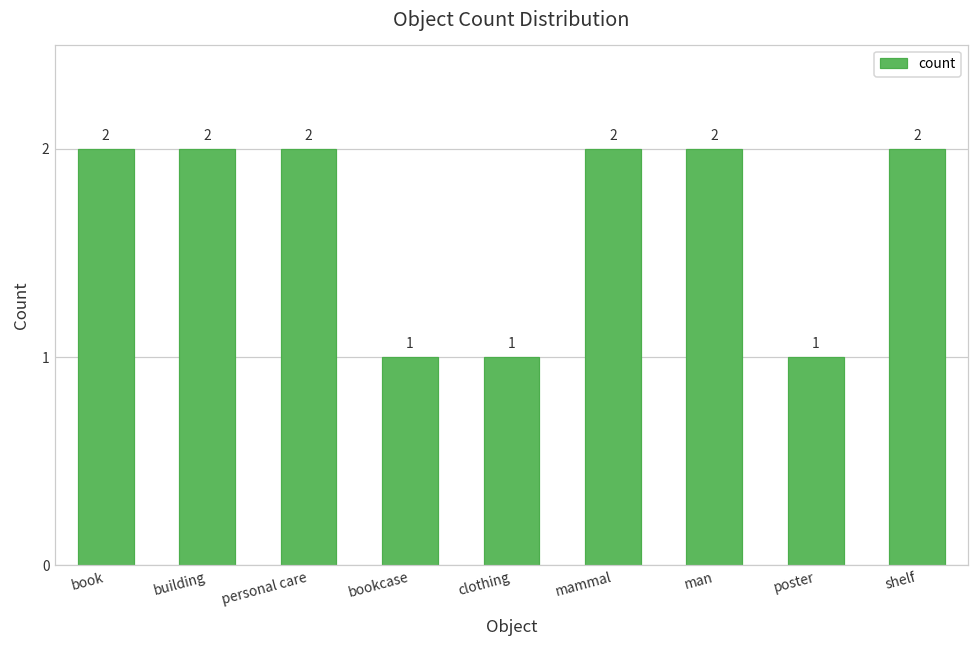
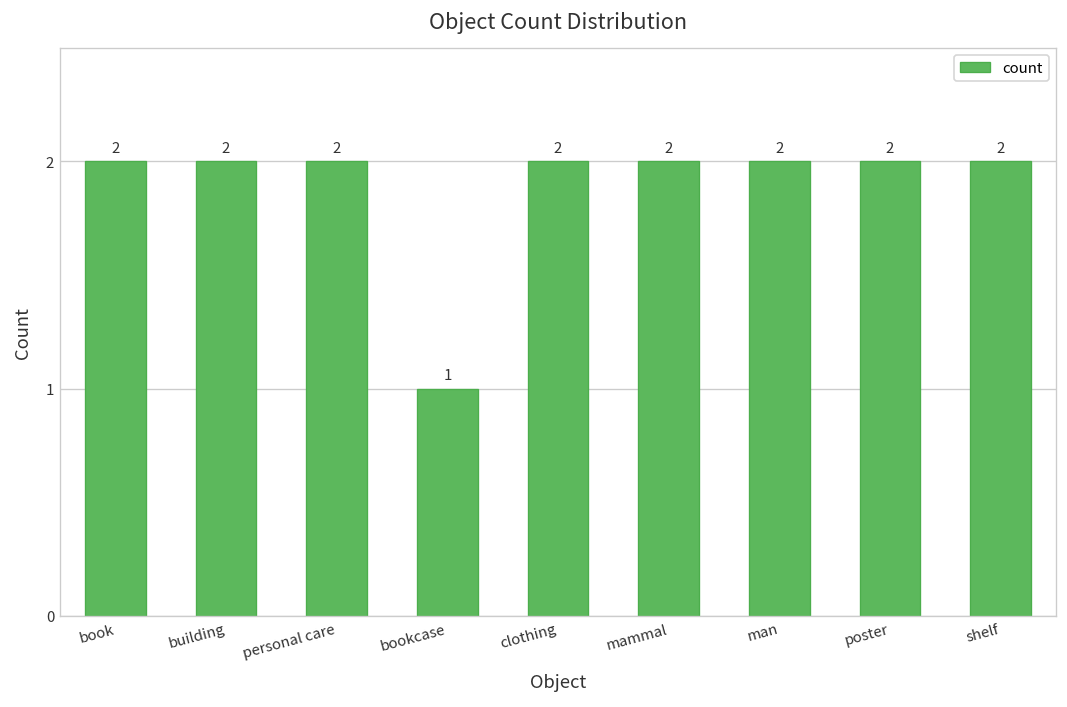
  {
    "book": 2,
    "building": 2,
    "personal care": 2,
    "bookcase": 1,
-   "clothing": 1,
+   "clothing": 2,
    "mammal": 2,
    "man": 2,
-   "poster": 1,
+   "poster": 2,
    "shelf": 2
  }
